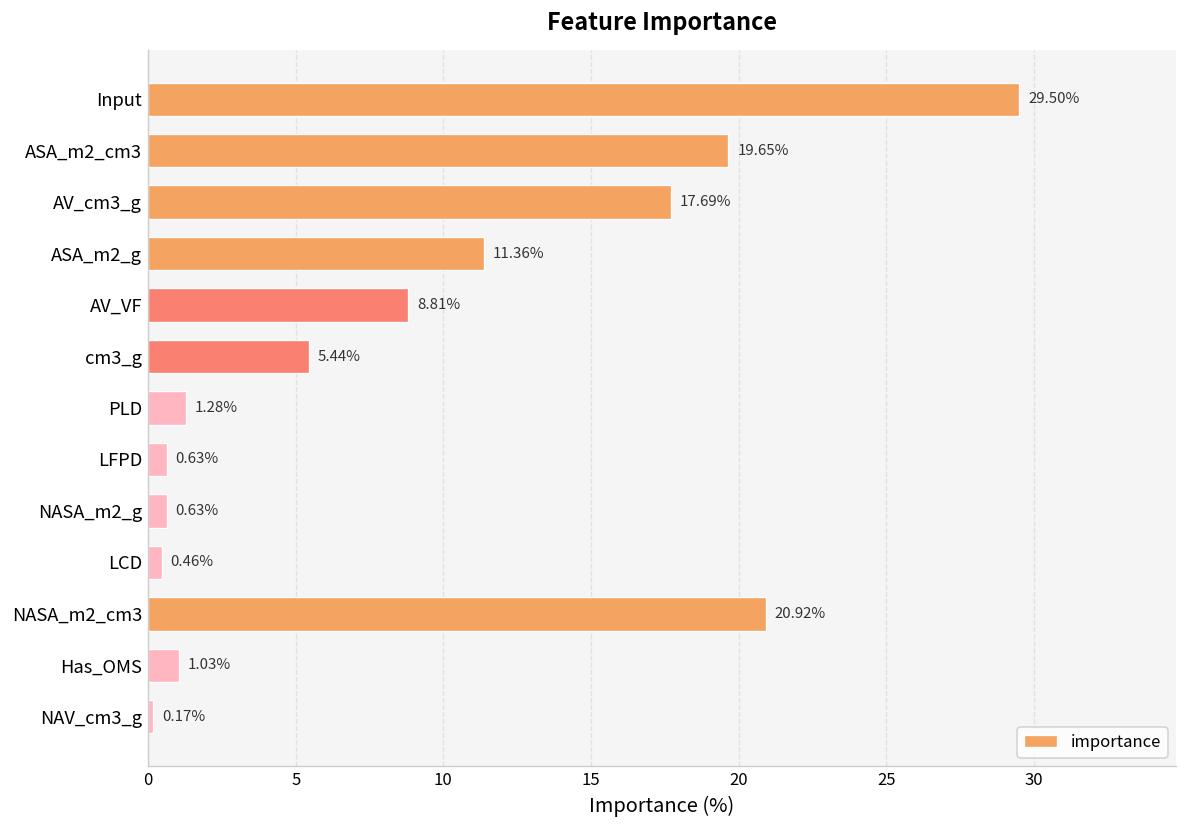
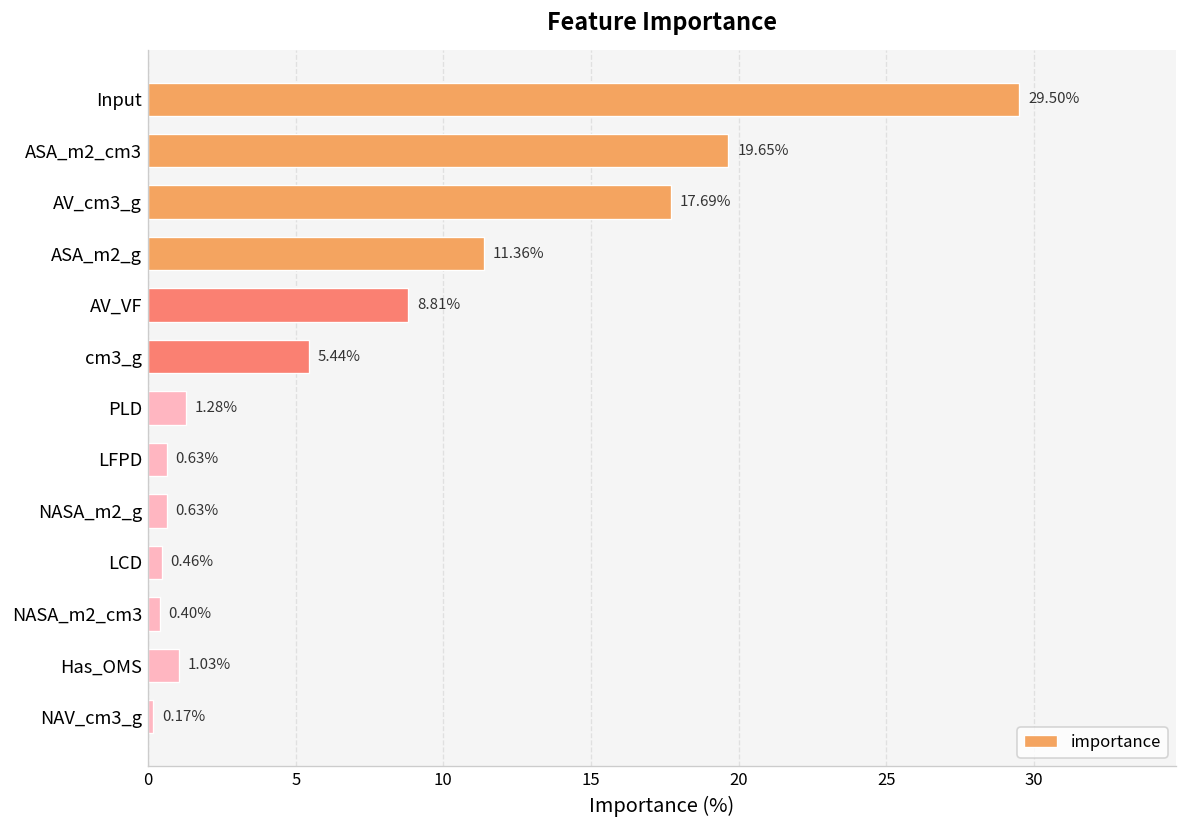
  {
    "Input": "29.50%",
    "ASA_m2_cm3": "19.65%",
    "AV_cm3_g": "17.69%",
    "ASA_m2_g": "11.36%",
    "AV_VF": "8.81%",
    "cm3_g": "5.44%",
    "PLD": "1.28%",
    "LFPD": "0.63%",
    "NASA_m2_g": "0.63%",
    "LCD": "0.46%",
-   "NASA_m2_cm3": "20.92%",
+   "NASA_m2_cm3": "0.40%",
    "Has_OMS": "1.03%",
    "NAV_cm3_g": "0.17%"
  }
